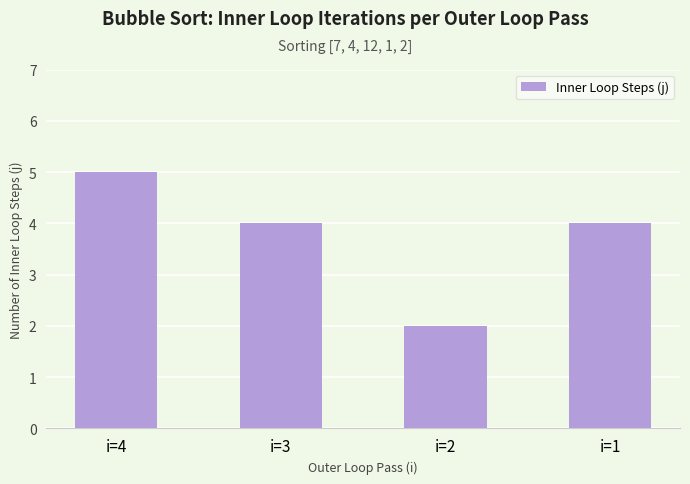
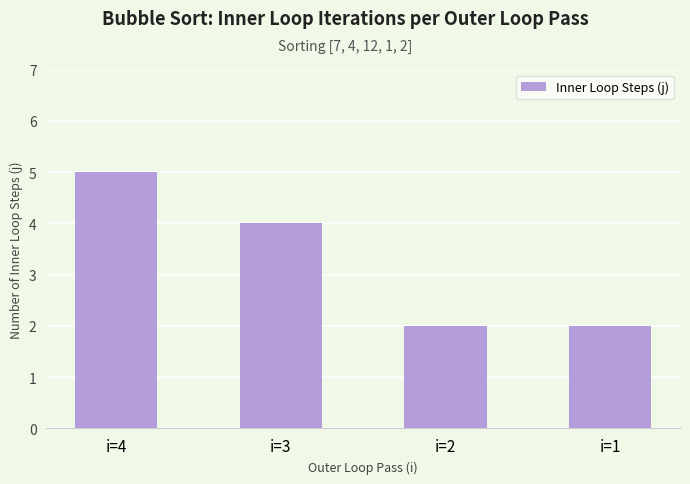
  {
    "i=4": 5,
    "i=3": 4,
    "i=2": 2,
-   "i=1": 4
+   "i=1": 2
  }
